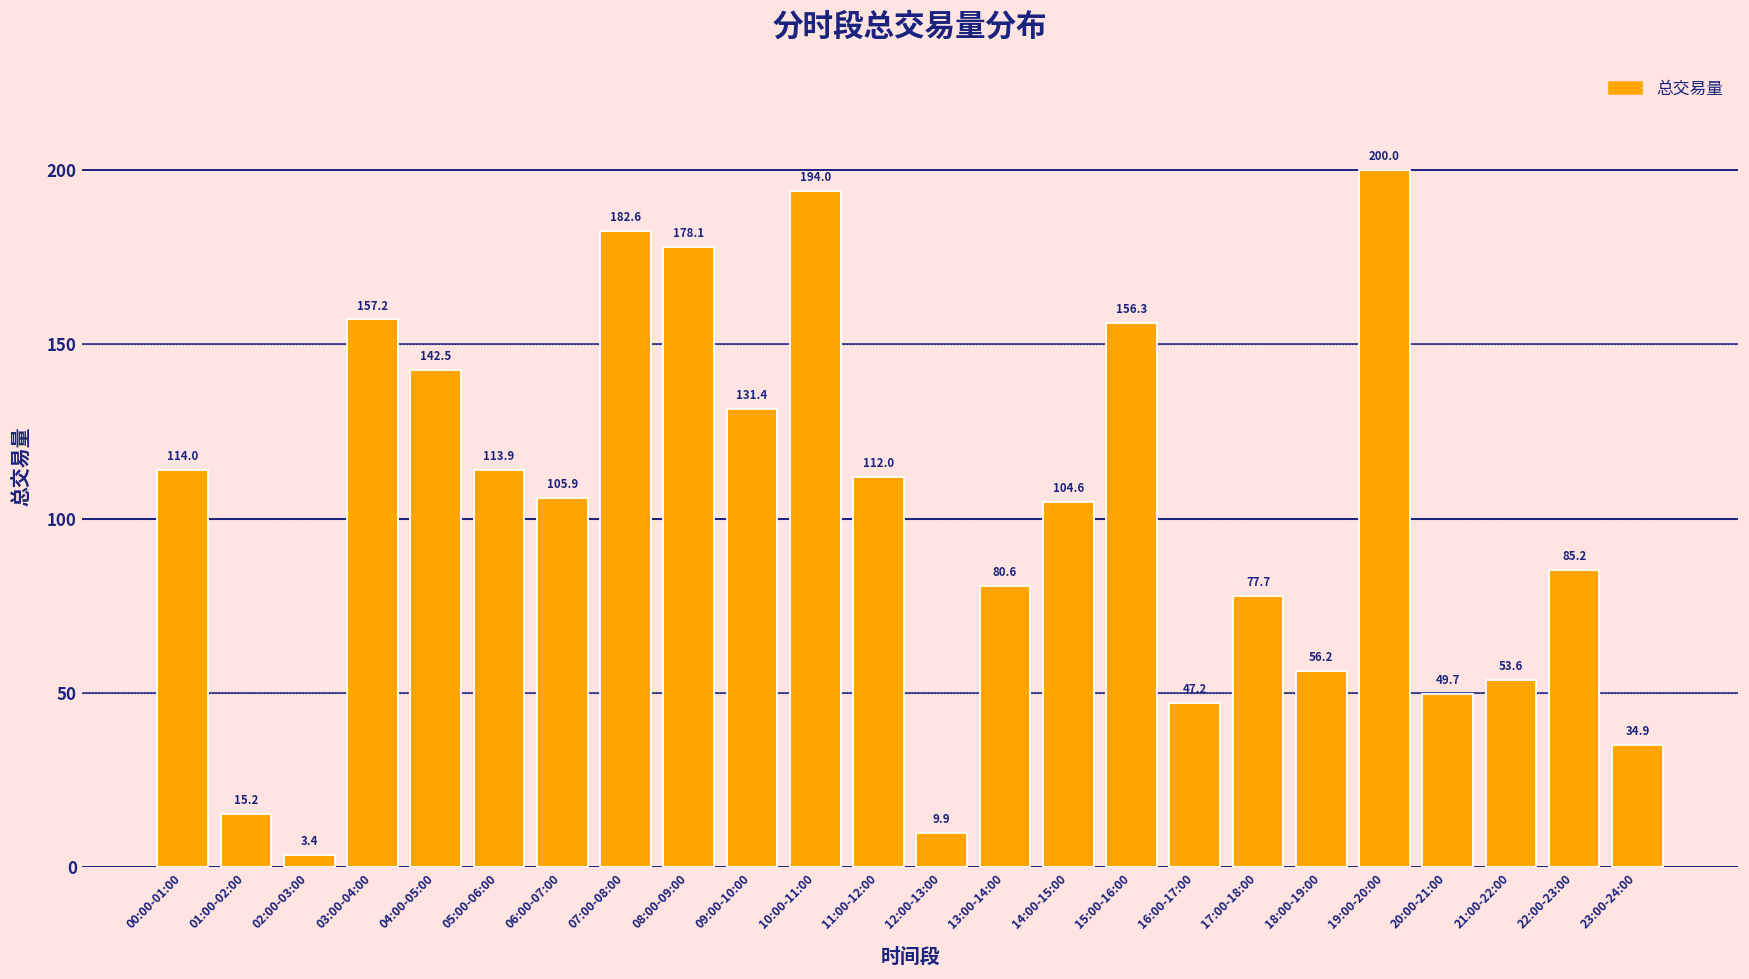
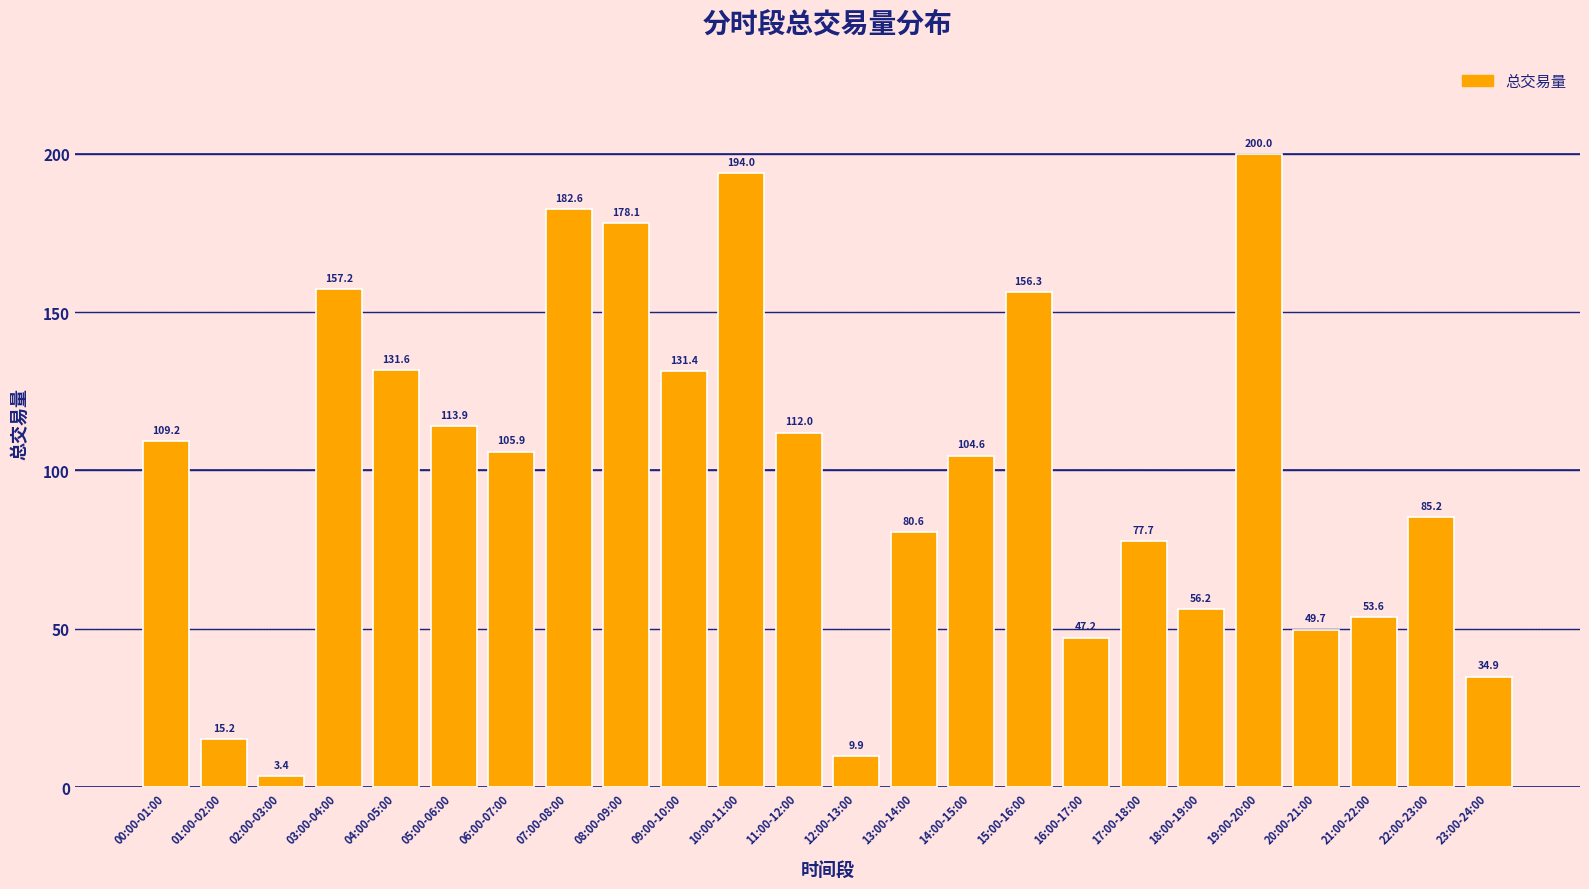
  {
-   "00:00-01:00": 114.0,
+   "00:00-01:00": 109.2,
    "01:00-02:00": 15.2,
    "02:00-03:00": 3.4,
    "03:00-04:00": 157.2,
-   "04:00-05:00": 142.5,
+   "04:00-05:00": 131.6,
    "05:00-06:00": 113.9,
    "06:00-07:00": 105.9,
    "07:00-08:00": 182.6,
    "08:00-09:00": 178.1,
    "09:00-10:00": 131.4,
    "10:00-11:00": 194.0,
    "11:00-12:00": 112.0,
    "12:00-13:00": 9.9,
    "13:00-14:00": 80.6,
    "14:00-15:00": 104.6,
    "15:00-16:00": 156.3,
    "16:00-17:00": 47.2,
    "17:00-18:00": 77.7,
    "18:00-19:00": 56.2,
    "19:00-20:00": 200.0,
    "20:00-21:00": 49.7,
    "21:00-22:00": 53.6,
    "22:00-23:00": 85.2,
    "23:00-24:00": 34.9
  }
